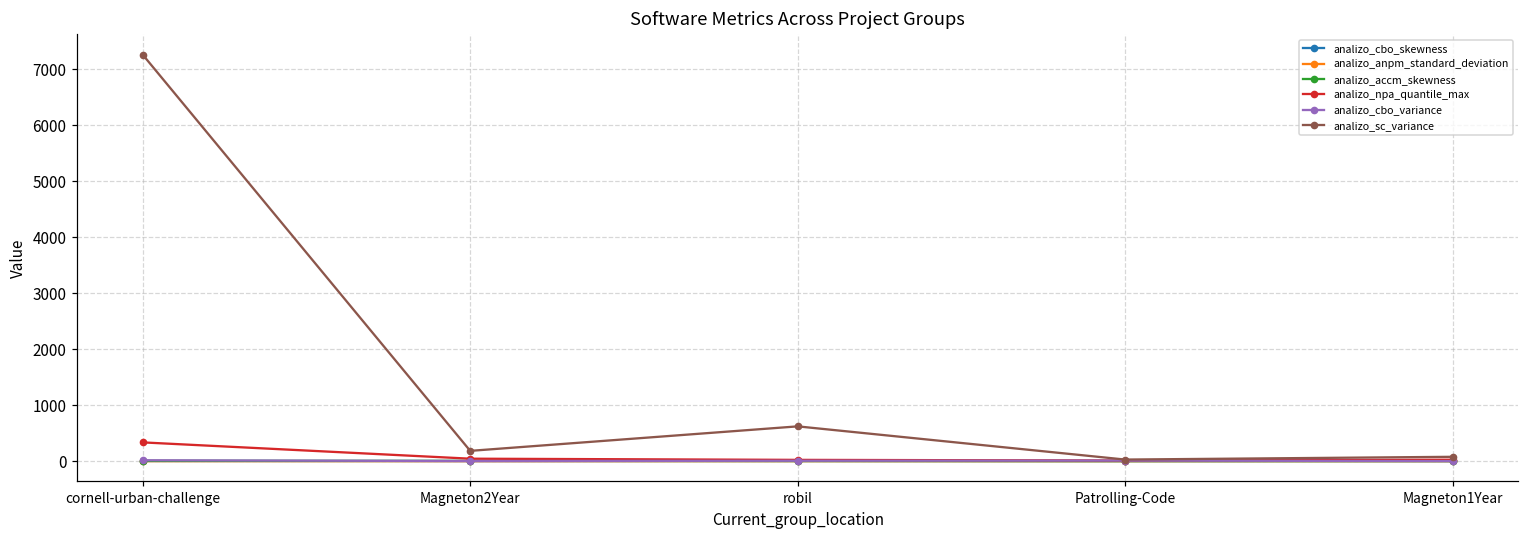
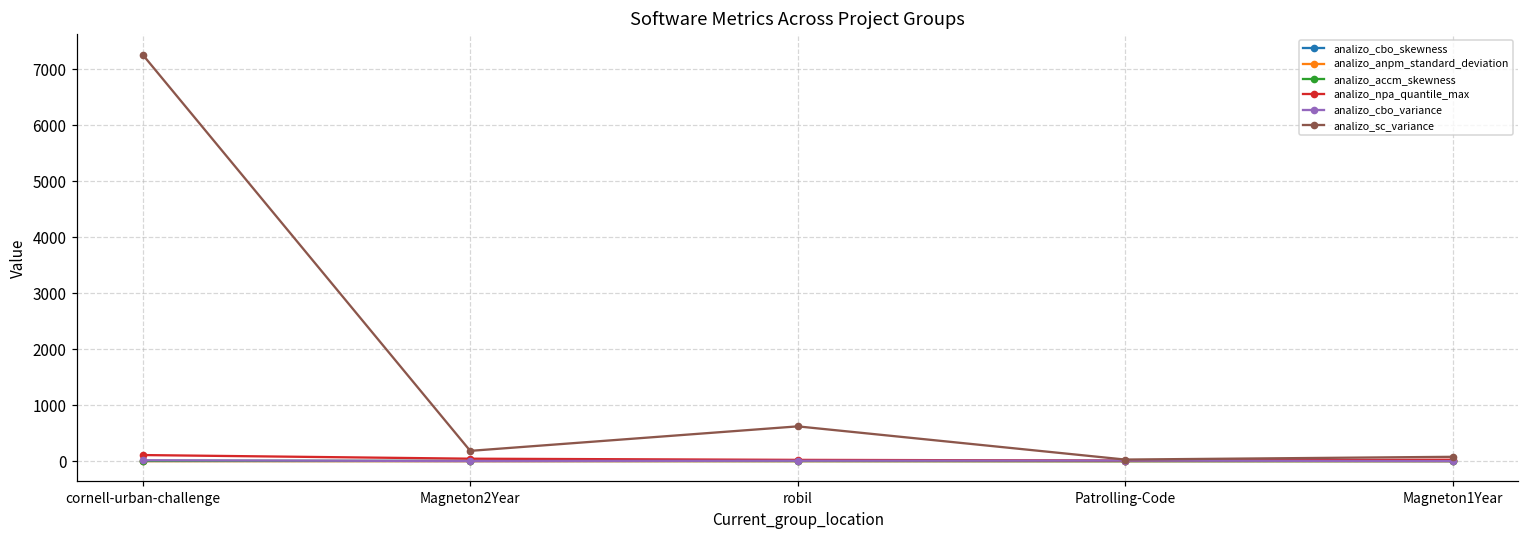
  {
    "analizo_npa_quantile_max": {
-     "cornell-urban-challenge": 300
+     "cornell-urban-challenge": 100
    },
    "analizo_sc_variance": {
      "cornell-urban-challenge": 7300,
      "Magneton2Year": 200,
      "robil": 600,
      "Magneton1Year": 100
    }
  }
